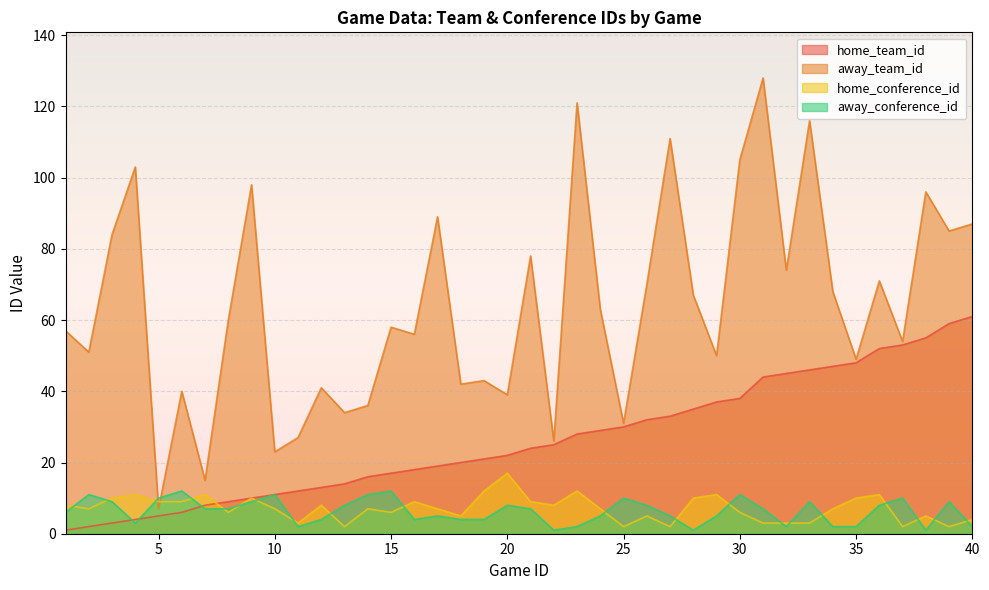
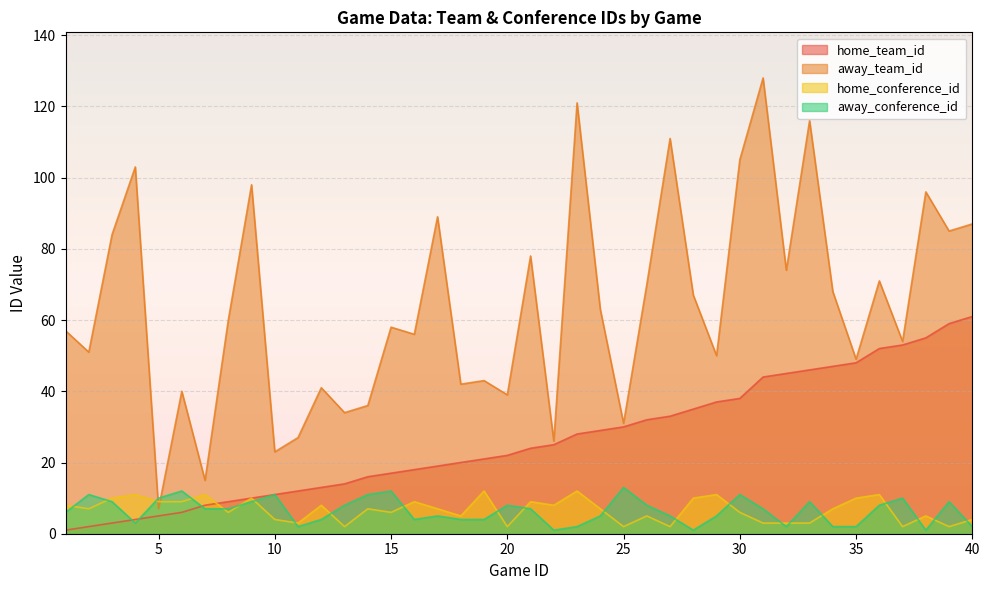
  {
    "home_conference_id": {
      "5": 9,
-     "10": 7,
+     "10": 4,
      "15": 6,
-     "20": 17,
+     "20": 2,
      "25": 2,
      "30": 6,
      "35": 10,
      "40": 4
    },
    "away_conference_id": {
      "5": 10,
      "15": 12,
      "20": 8,
-     "25": 10,
+     "25": 13,
      "30": 11,
      "35": 2,
      "40": 2
    }
  }
